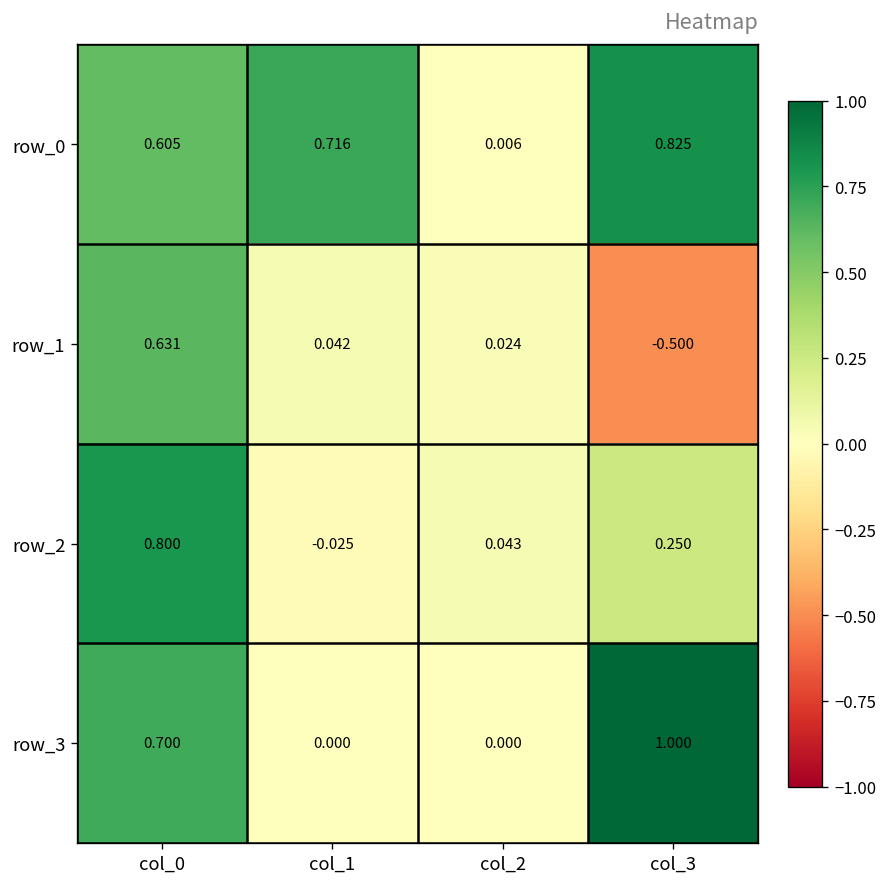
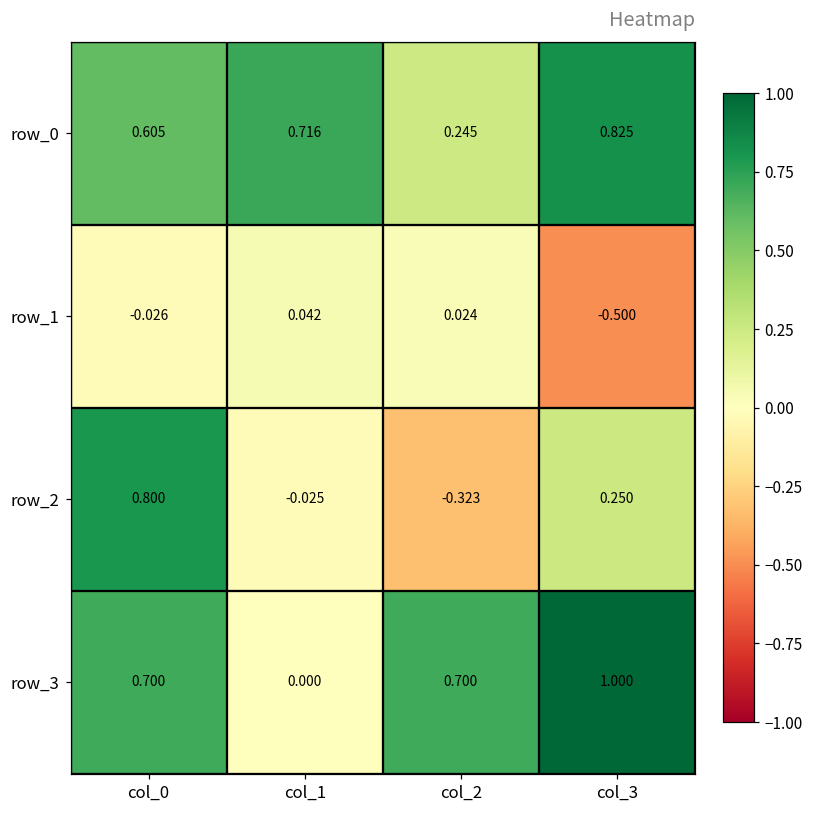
  {
    "row_0": {
      "col_0": 0.605,
      "col_1": 0.716,
-     "col_2": 0.006,
+     "col_2": 0.245,
      "col_3": 0.825
    },
    "row_1": {
-     "col_0": 0.631,
+     "col_0": -0.026,
      "col_1": 0.042,
      "col_2": 0.024,
      "col_3": -0.500
    },
    "row_2": {
      "col_0": 0.800,
      "col_1": -0.025,
-     "col_2": 0.043,
+     "col_2": -0.323,
      "col_3": 0.250
    },
    "row_3": {
      "col_0": 0.700,
      "col_1": 0.000,
-     "col_2": 0.000,
+     "col_2": 0.700,
      "col_3": 1.000
    }
  }
